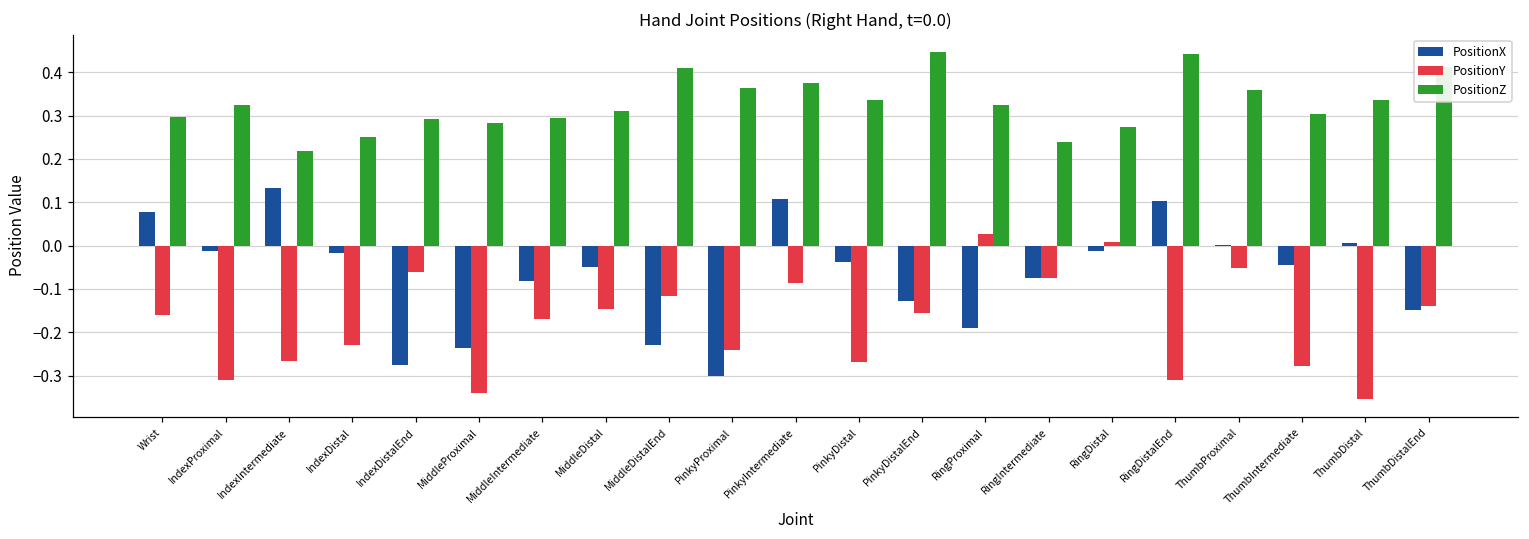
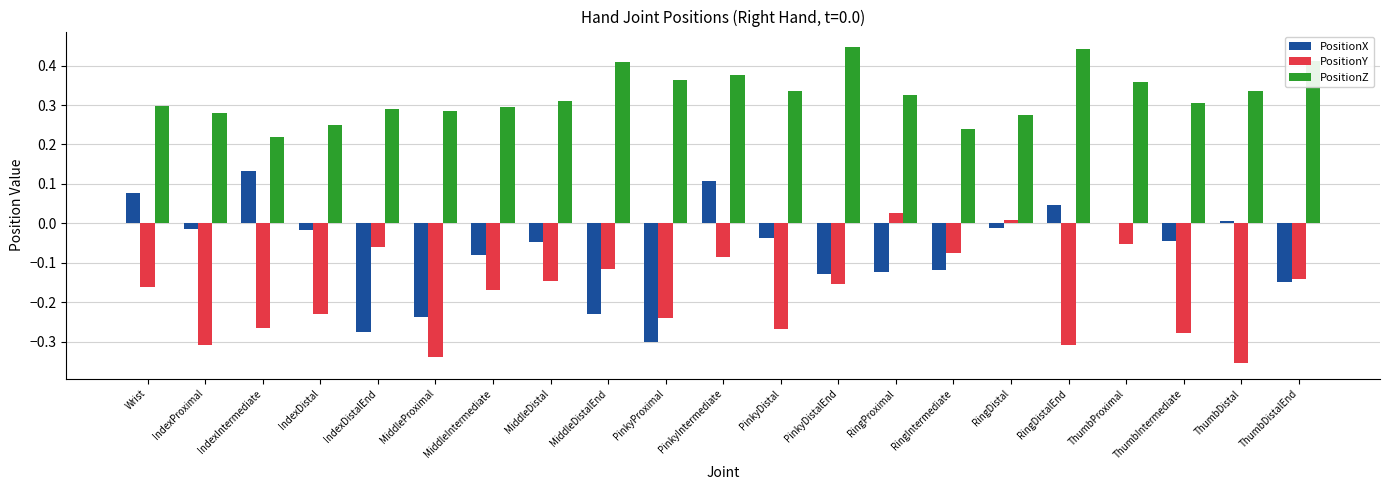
  {
    "PositionX": {
      "Wrist": 0.08,
      "IndexProximal": -0.01,
      "IndexIntermediate": 0.13,
      "IndexDistal": -0.02,
      "IndexDistalEnd": -0.28,
      "MiddleProximal": -0.24,
      "MiddleIntermediate": -0.08,
      "MiddleDistal": -0.05,
      "MiddleDistalEnd": -0.23,
      "PinkyProximal": -0.30,
      "PinkyIntermediate": 0.11,
      "PinkyDistal": -0.04,
      "PinkyDistalEnd": -0.13,
-     "RingProximal": -0.19,
-     "RingIntermediate": -0.08,
+     "RingProximal": -0.12,
+     "RingIntermediate": -0.12,
      "RingDistal": -0.01,
-     "RingDistalEnd": 0.10,
+     "RingDistalEnd": 0.05,
      "ThumbIntermediate": -0.04,
      "ThumbDistalEnd": -0.15
    },
    "PositionY": {
      "Wrist": -0.16,
      "IndexProximal": -0.31,
      "IndexIntermediate": -0.27,
      "IndexDistal": -0.23,
      "IndexDistalEnd": -0.06,
      "MiddleProximal": -0.34,
      "MiddleIntermediate": -0.17,
      "MiddleDistal": -0.15,
      "MiddleDistalEnd": -0.12,
      "PinkyProximal": -0.24,
      "PinkyIntermediate": -0.09,
      "PinkyDistal": -0.27,
      "PinkyDistalEnd": -0.15,
      "RingProximal": 0.03,
      "RingIntermediate": -0.08,
      "RingDistal": 0.01,
      "RingDistalEnd": -0.31,
      "ThumbProximal": -0.05,
      "ThumbIntermediate": -0.28,
      "ThumbDistal": -0.35,
      "ThumbDistalEnd": -0.14
    },
    "PositionZ": {
      "Wrist": 0.30,
-     "IndexProximal": 0.32,
+     "IndexProximal": 0.28,
      "IndexIntermediate": 0.22,
      "IndexDistal": 0.25,
      "IndexDistalEnd": 0.29,
      "MiddleProximal": 0.28,
      "MiddleIntermediate": 0.30,
      "MiddleDistal": 0.31,
      "MiddleDistalEnd": 0.41,
      "PinkyProximal": 0.36,
      "PinkyIntermediate": 0.38,
      "PinkyDistal": 0.34,
      "PinkyDistalEnd": 0.45,
      "RingProximal": 0.33,
      "RingIntermediate": 0.24,
      "RingDistal": 0.27,
      "RingDistalEnd": 0.44,
      "ThumbProximal": 0.36,
      "ThumbIntermediate": 0.30,
      "ThumbDistal": 0.33
    }
  }
